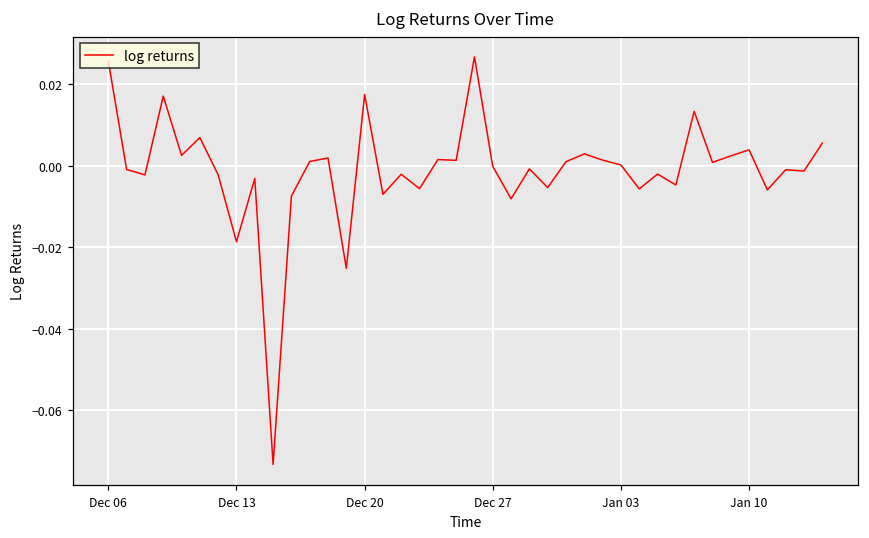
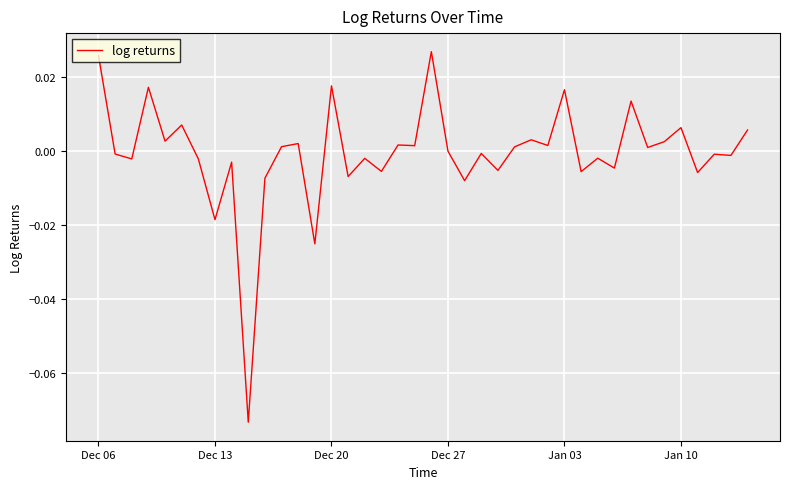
  {
    "Dec 13": -0.019,
    "Dec 20": 0.018,
    "Dec 27": 0.000,
-   "Jan 03": 0.000,
-   "Jan 10": 0.004
+   "Jan 03": 0.016,
+   "Jan 10": 0.006
  }
